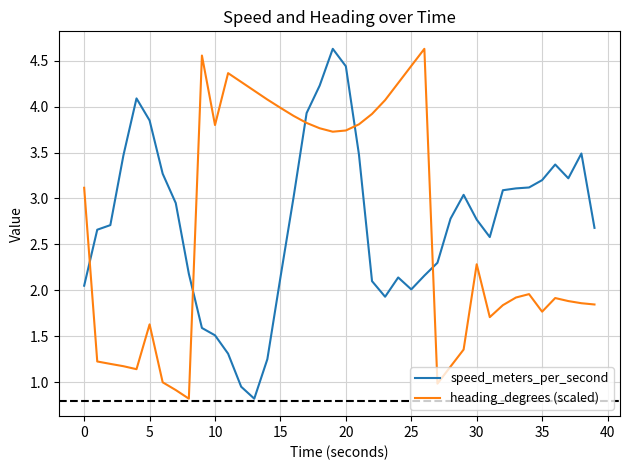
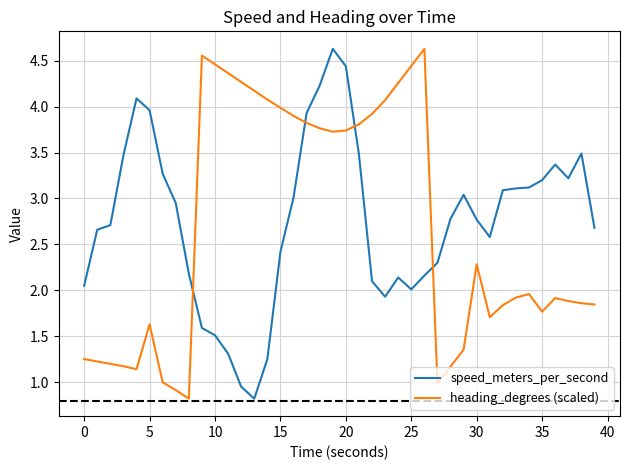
  {
    "speed_meters_per_second": {
      "0": 2.1,
-     "5": 3.8,
+     "5": 4.0,
      "10": 1.5,
-     "15": 2.1,
+     "15": 2.4,
      "20": 4.4,
      "25": 2.0,
      "30": 2.8,
      "35": 3.2
    },
    "heading_degrees (scaled)": {
-     "0": 3.1,
+     "0": 1.3,
      "5": 1.6,
-     "10": 3.8,
+     "10": 4.5,
      "15": 4.0,
      "20": 3.7,
      "25": 4.4,
      "30": 2.3,
      "35": 1.8
    }
  }
